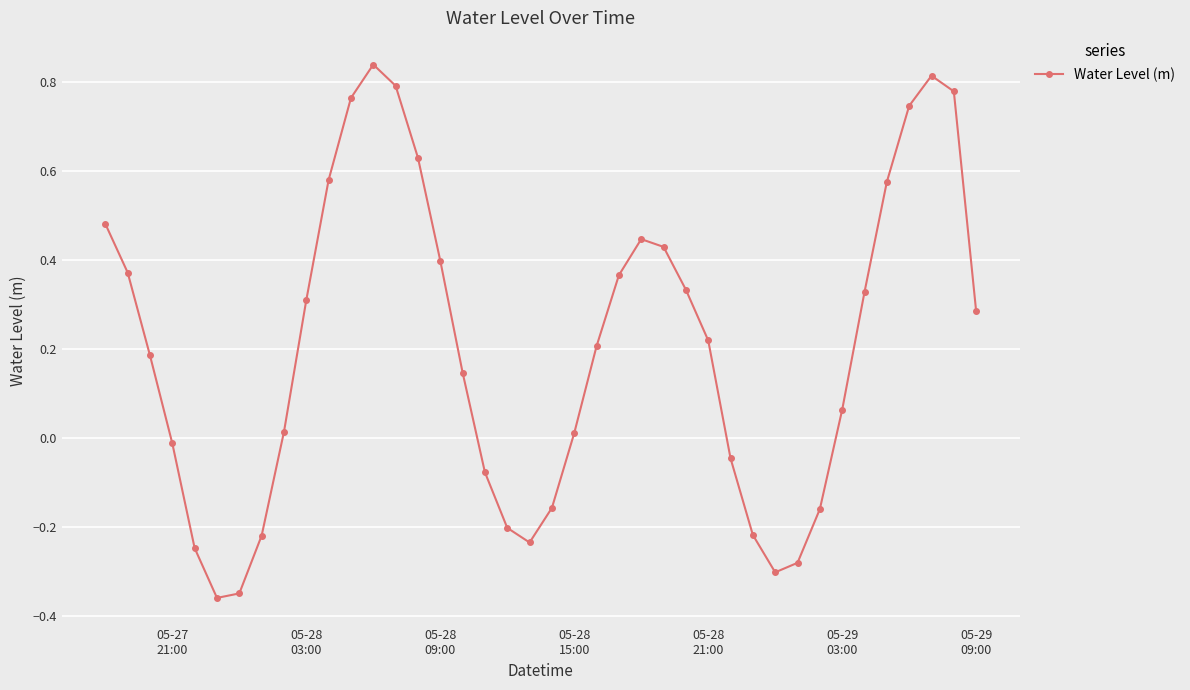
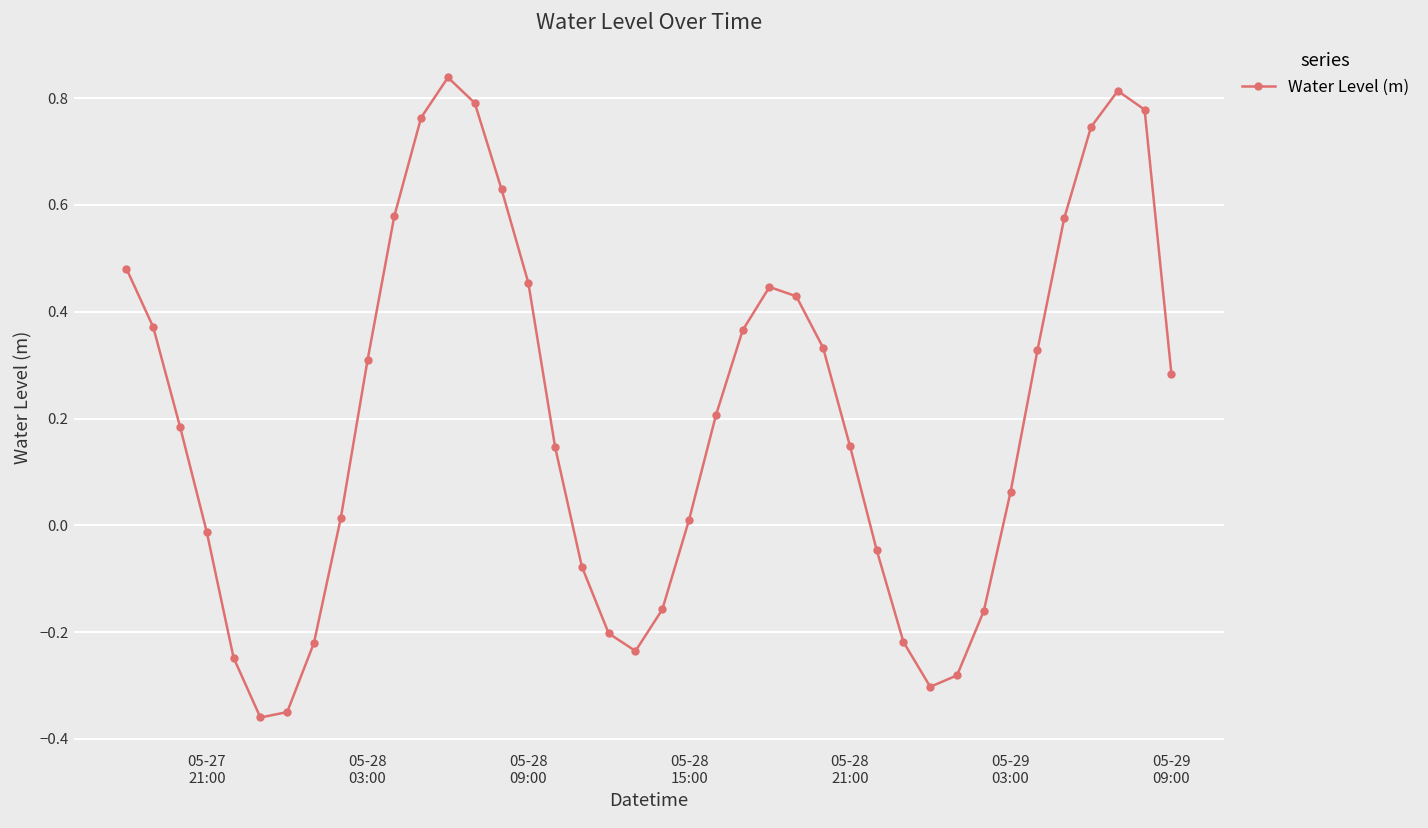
  {
    "05-27 21:00": -0.01,
    "05-28 03:00": 0.31,
-   "05-28 09:00": 0.40,
+   "05-28 09:00": 0.45,
    "05-28 15:00": 0.01,
-   "05-28 21:00": 0.22,
+   "05-28 21:00": 0.15,
    "05-29 03:00": 0.06,
    "05-29 09:00": 0.28
  }
